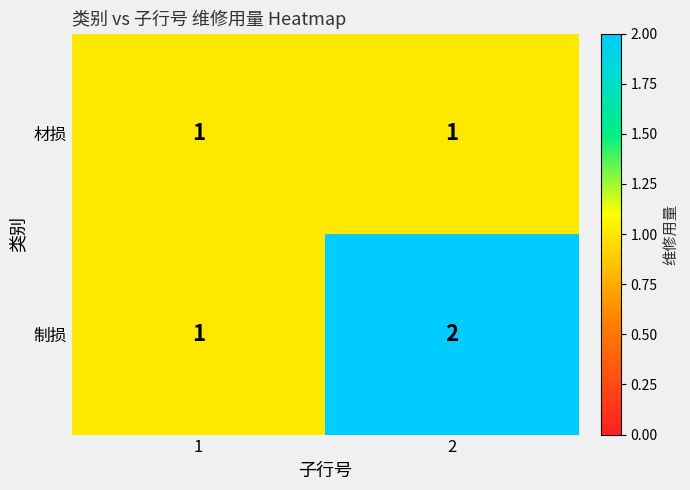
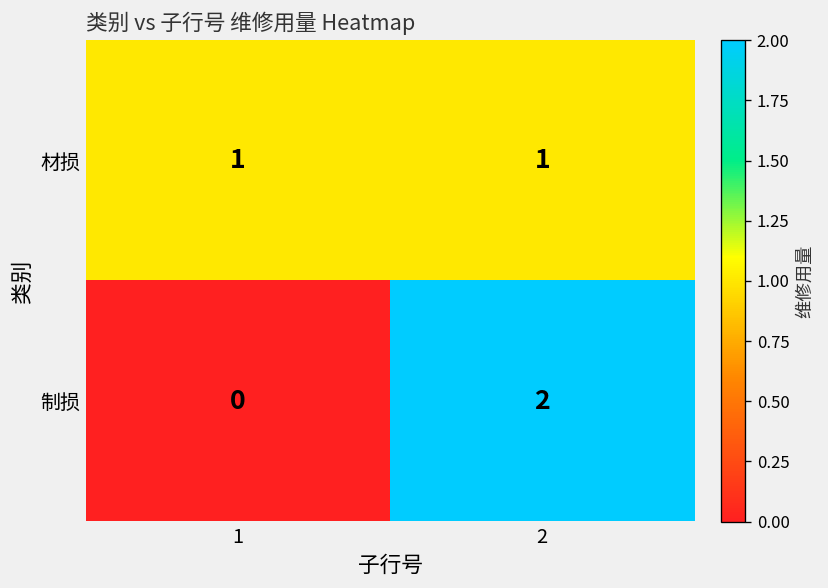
  {
    "材损": {
      "1": 1,
      "2": 1
    },
    "制损": {
-     "1": 1,
+     "1": 0,
      "2": 2
    }
  }
